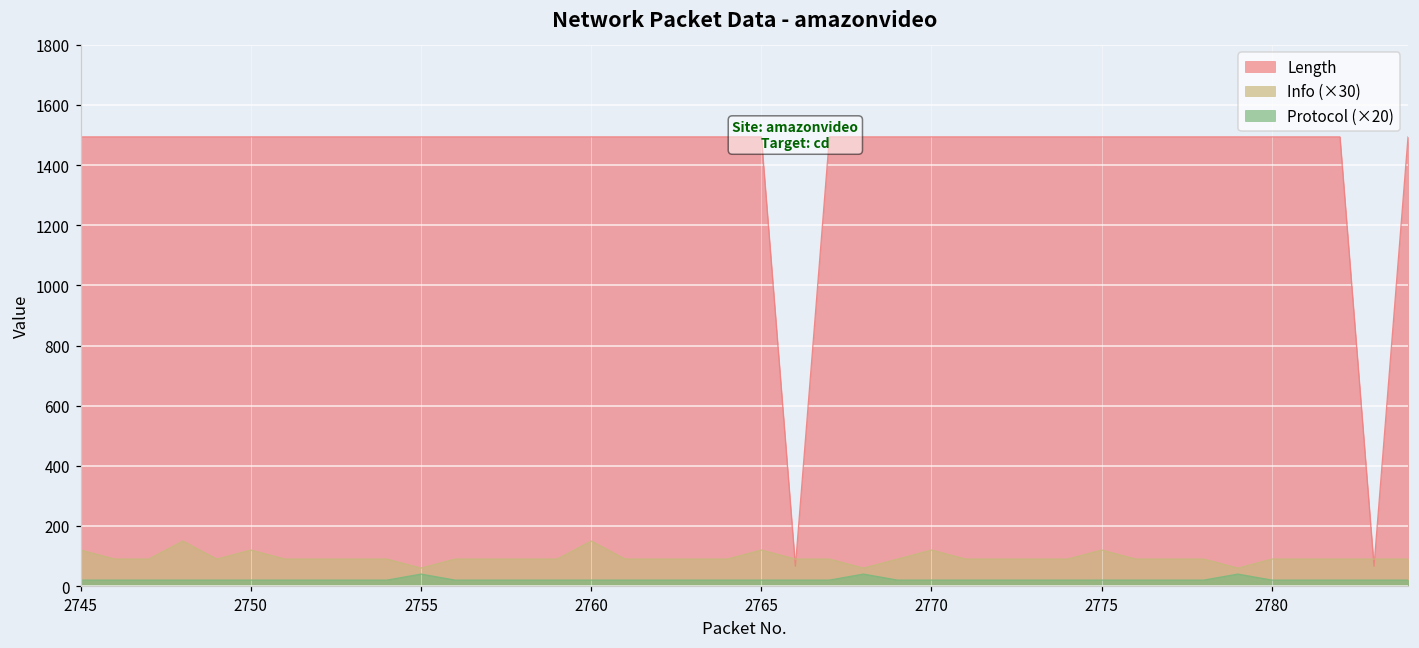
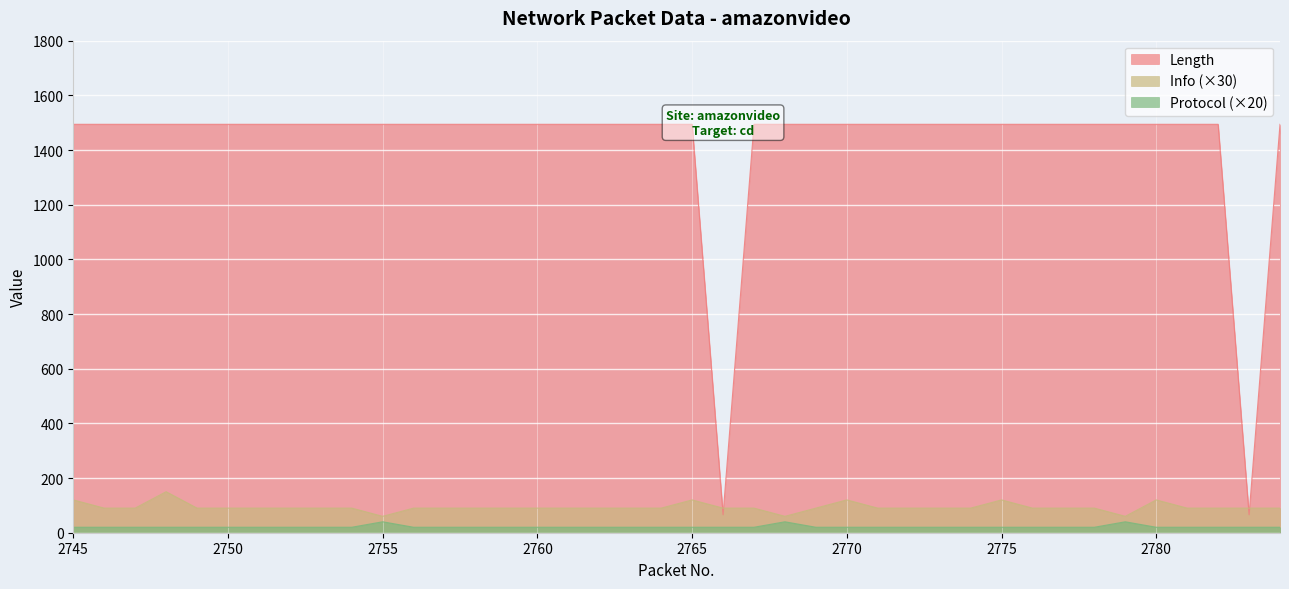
  {
    "Length": {
      "2745": 1490,
      "2750": 1490,
      "2755": 1490,
      "2760": 1490,
      "2770": 1490,
      "2775": 1490,
      "2780": 1490
    },
    "Info (×30)": {
      "2745": 120,
-     "2750": 120,
+     "2750": 90,
      "2755": 60,
-     "2760": 150,
+     "2760": 90,
      "2765": 120,
      "2770": 120,
      "2775": 120,
-     "2780": 90
+     "2780": 120
    },
    "Protocol (×20)": {
      "2745": 20,
      "2750": 20,
      "2755": 40,
      "2760": 20,
      "2765": 20,
      "2770": 20,
      "2775": 20,
      "2780": 20
    }
  }
